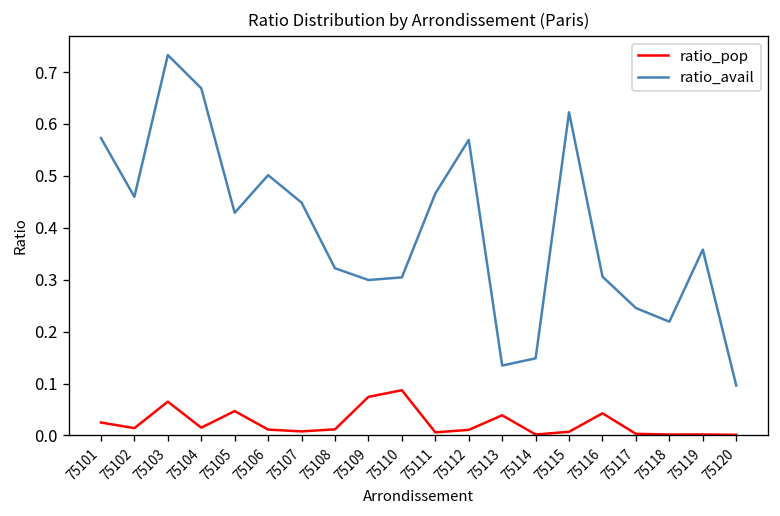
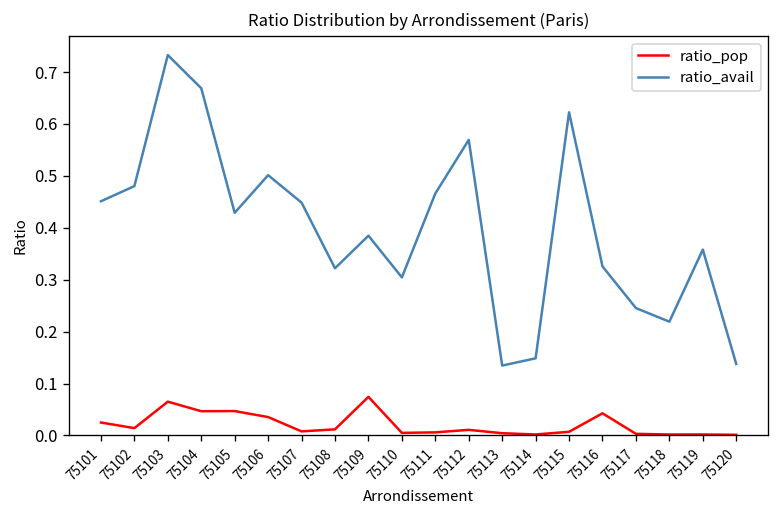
  {
    "ratio_pop": {
      "75101": 0.03,
      "75102": 0.01,
      "75103": 0.07,
-     "75104": 0.02,
+     "75104": 0.05,
      "75105": 0.05,
-     "75106": 0.01,
+     "75106": 0.04,
      "75107": 0.01,
      "75108": 0.01,
      "75109": 0.07,
-     "75110": 0.09,
+     "75110": 0.01,
      "75111": 0.01,
      "75112": 0.01,
-     "75113": 0.04,
+     "75113": 0.00,
      "75114": 0.00,
      "75115": 0.01,
      "75116": 0.04,
      "75117": 0.00,
      "75118": 0.00,
      "75119": 0.00,
      "75120": 0.00
    },
    "ratio_avail": {
-     "75101": 0.57,
-     "75102": 0.46,
+     "75101": 0.45,
+     "75102": 0.48,
      "75103": 0.73,
      "75104": 0.67,
      "75105": 0.43,
      "75106": 0.50,
      "75107": 0.45,
      "75108": 0.32,
-     "75109": 0.30,
+     "75109": 0.38,
      "75110": 0.30,
      "75111": 0.47,
      "75112": 0.57,
      "75113": 0.13,
      "75114": 0.15,
      "75115": 0.62,
-     "75116": 0.31,
+     "75116": 0.33,
      "75117": 0.25,
      "75118": 0.22,
      "75119": 0.36,
-     "75120": 0.10
+     "75120": 0.14
    }
  }
